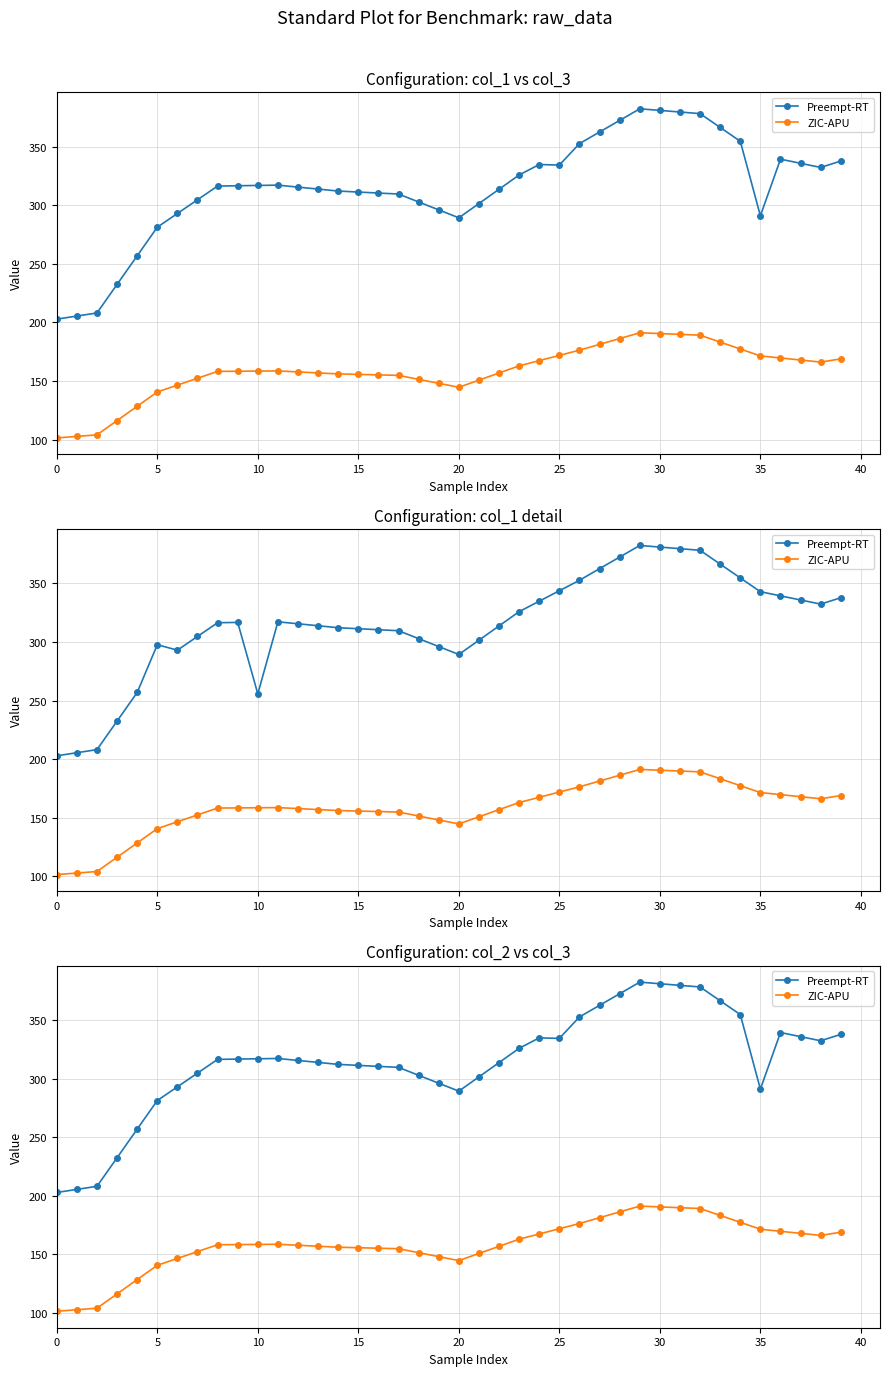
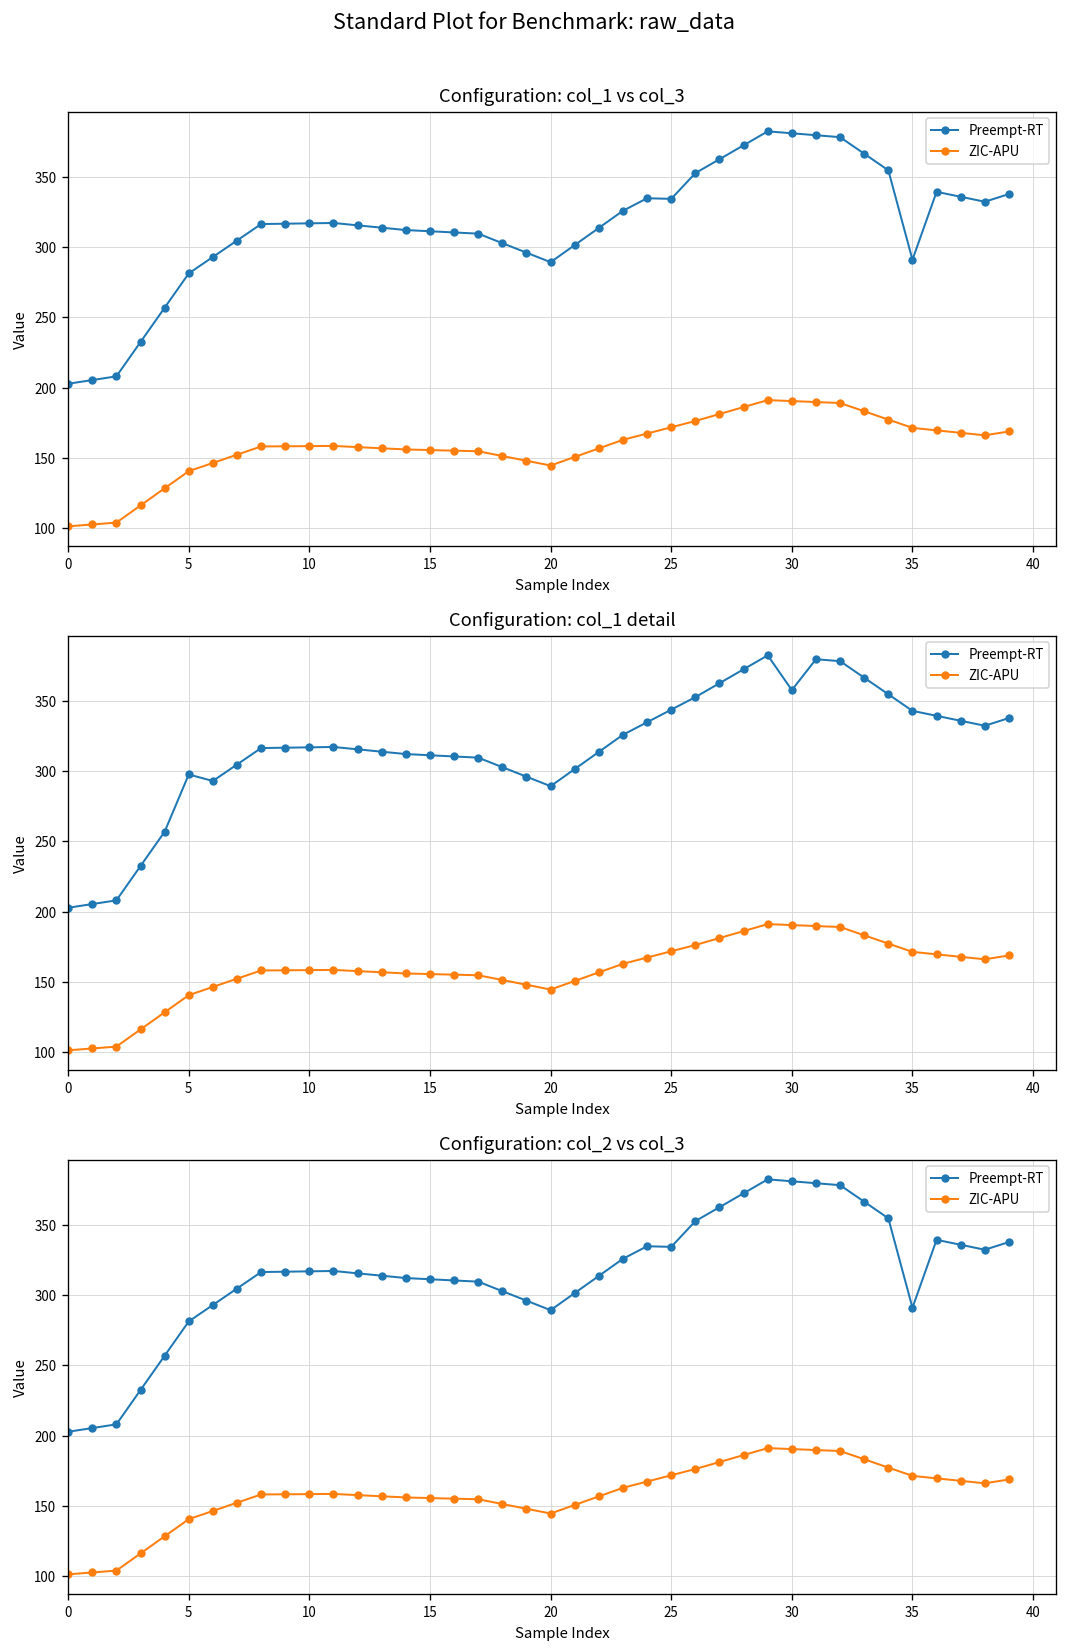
  {
    "Configuration: col_1 vs col_3": {
      "Preempt-RT": {
        "0": 203,
        "5": 281,
        "10": 317,
        "15": 311,
        "20": 289,
        "25": 334,
        "30": 381,
        "35": 291
      },
      "ZIC-APU": {
        "0": 101,
        "5": 141,
        "10": 158,
        "15": 156,
        "20": 145,
        "25": 172,
        "30": 191,
        "35": 171
      }
    },
    "Configuration: col_1 detail": {
      "Preempt-RT": {
        "0": 203,
        "5": 298,
-       "10": 256,
+       "10": 317,
        "15": 311,
        "20": 289,
        "25": 344,
-       "30": 381,
+       "30": 358,
        "35": 343
      },
      "ZIC-APU": {
        "0": 101,
        "5": 141,
        "10": 158,
        "15": 156,
        "20": 145,
        "25": 172,
        "30": 191,
        "35": 171
      }
    },
    "Configuration: col_2 vs col_3": {
      "Preempt-RT": {
        "0": 203,
        "5": 281,
        "10": 317,
        "15": 311,
        "20": 289,
        "25": 334,
        "30": 381,
        "35": 291
      },
      "ZIC-APU": {
        "0": 101,
        "5": 141,
        "10": 158,
        "15": 156,
        "20": 145,
        "25": 172,
        "30": 191,
        "35": 171
      }
    }
  }
